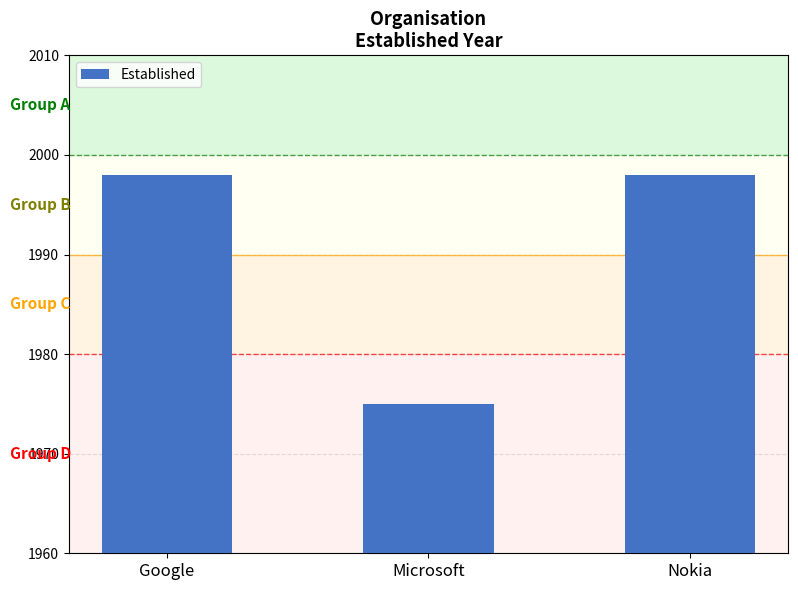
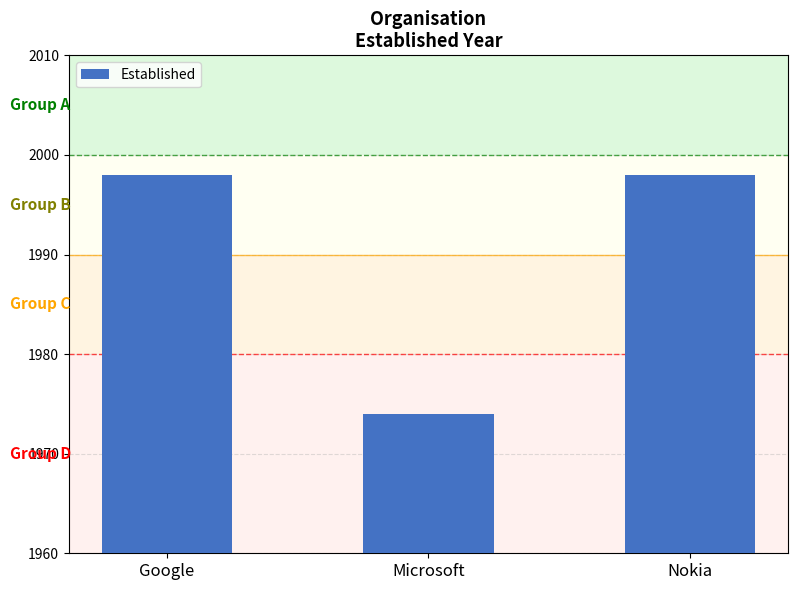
  {
    "Google": 1998,
-   "Microsoft": 1975,
+   "Microsoft": 1974,
    "Nokia": 1998
  }
